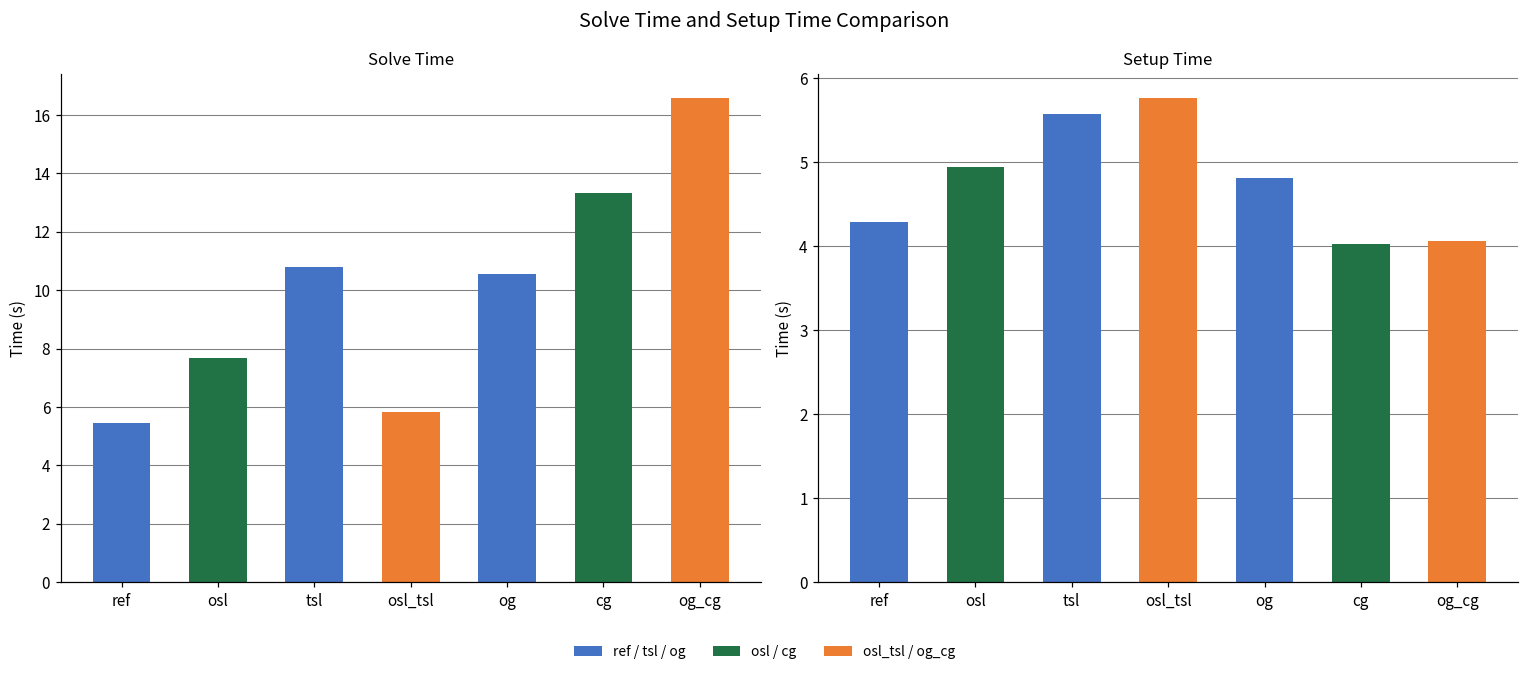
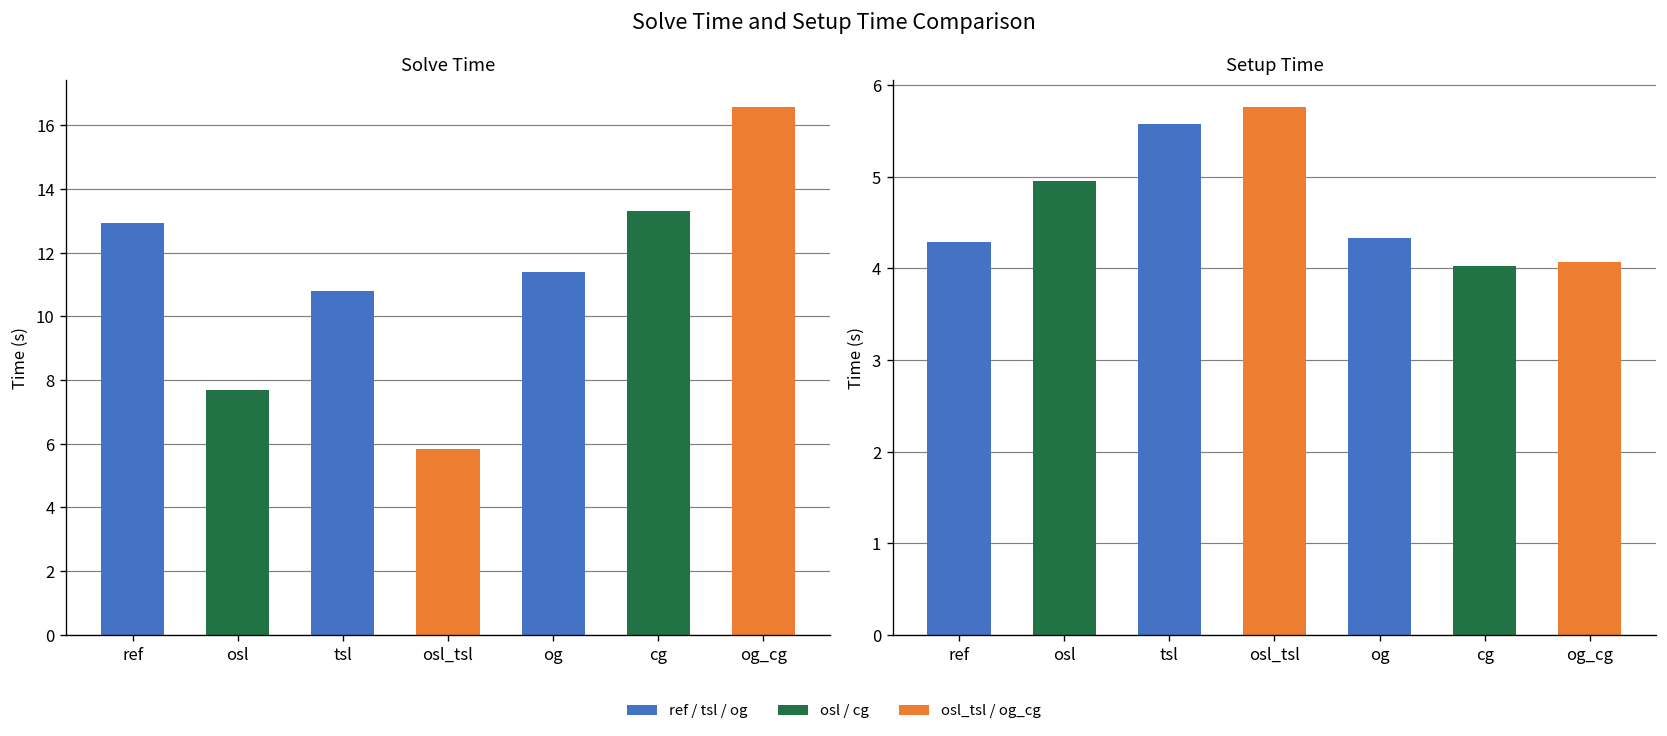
  {
    "Solve Time": {
-     "ref": 5.4,
+     "ref": 12.9,
      "osl": 7.7,
      "tsl": 10.8,
      "osl_tsl": 5.8,
-     "og": 10.5,
+     "og": 11.4,
      "cg": 13.3,
      "og_cg": 16.6
    },
    "Setup Time": {
      "ref": 4.3,
      "osl": 5.0,
      "tsl": 5.6,
      "osl_tsl": 5.8,
-     "og": 4.8,
+     "og": 4.3,
      "cg": 4.0,
      "og_cg": 4.1
    }
  }
